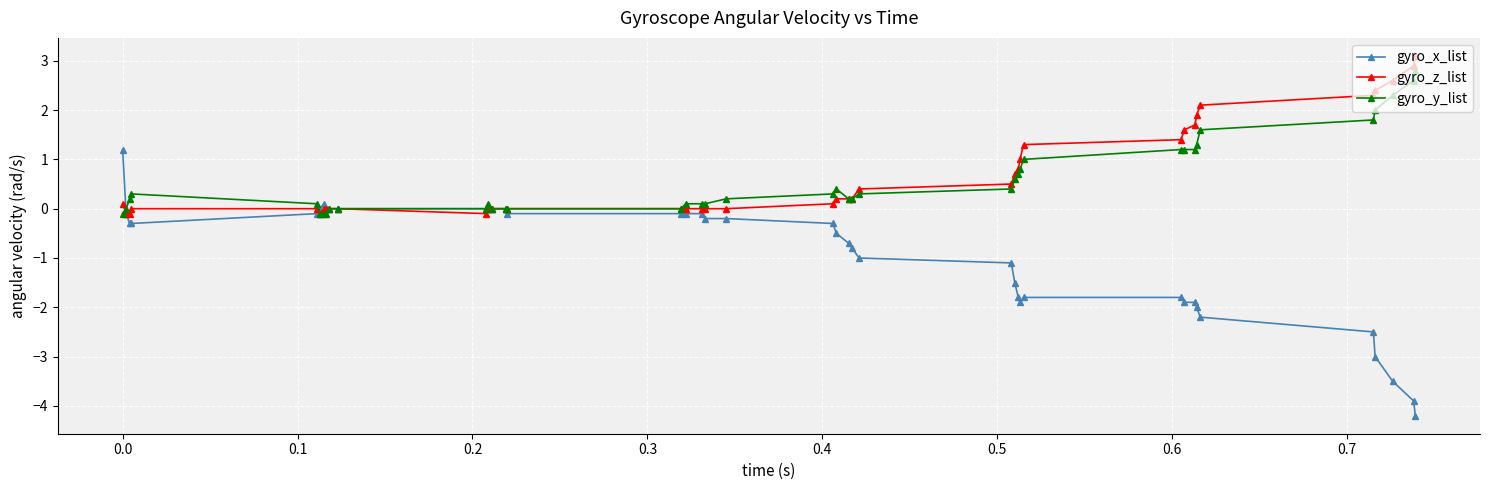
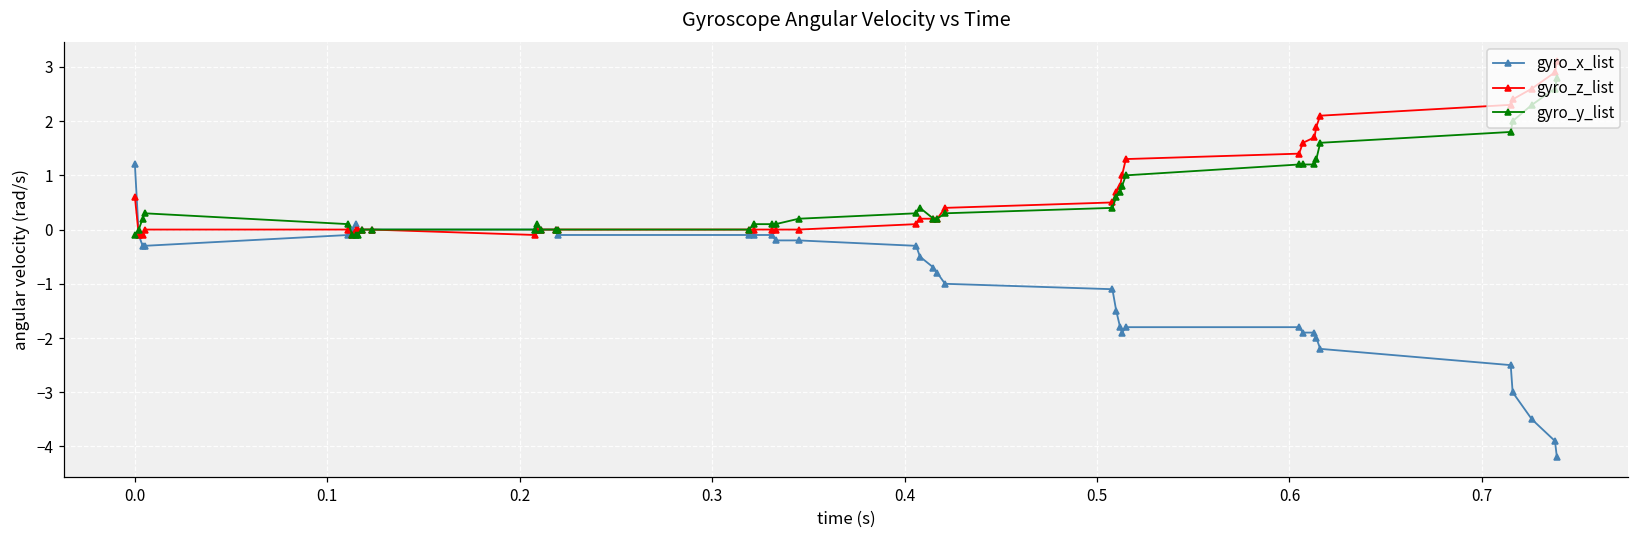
  {
    "gyro_x_list": {
      "0.0": 1.2
    },
    "gyro_z_list": {
-     "0.0": 0.1
+     "0.0": 0.6
    },
    "gyro_y_list": {
      "0.0": -0.1
    }
  }
